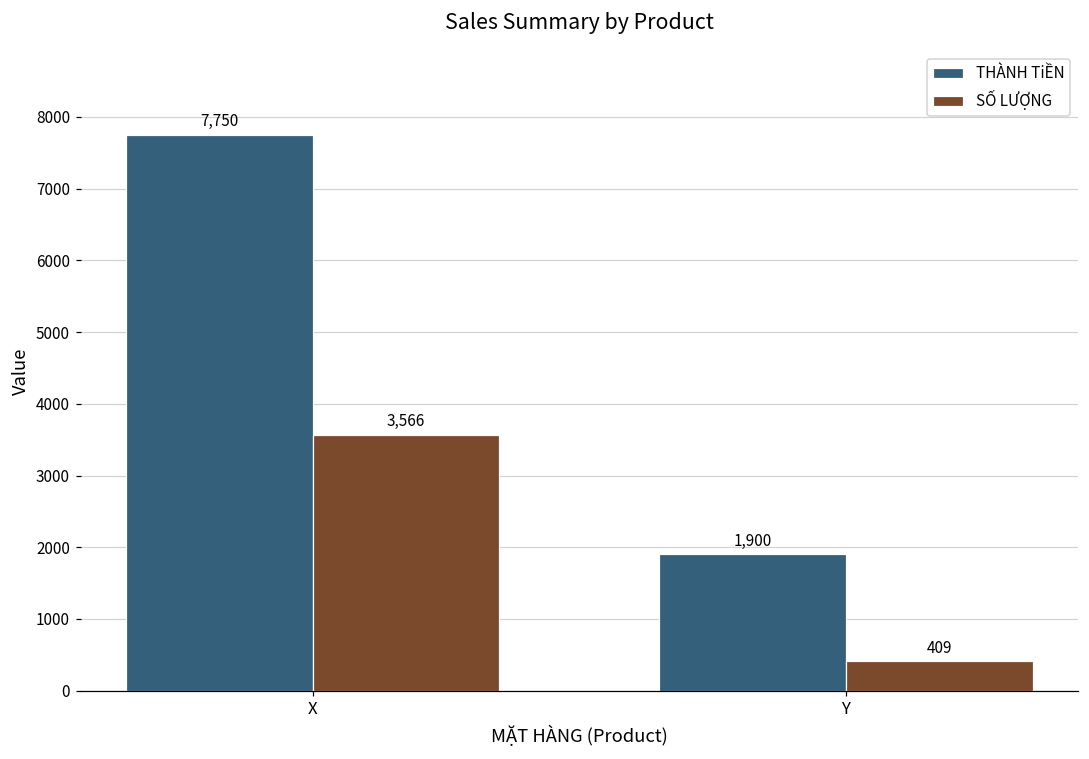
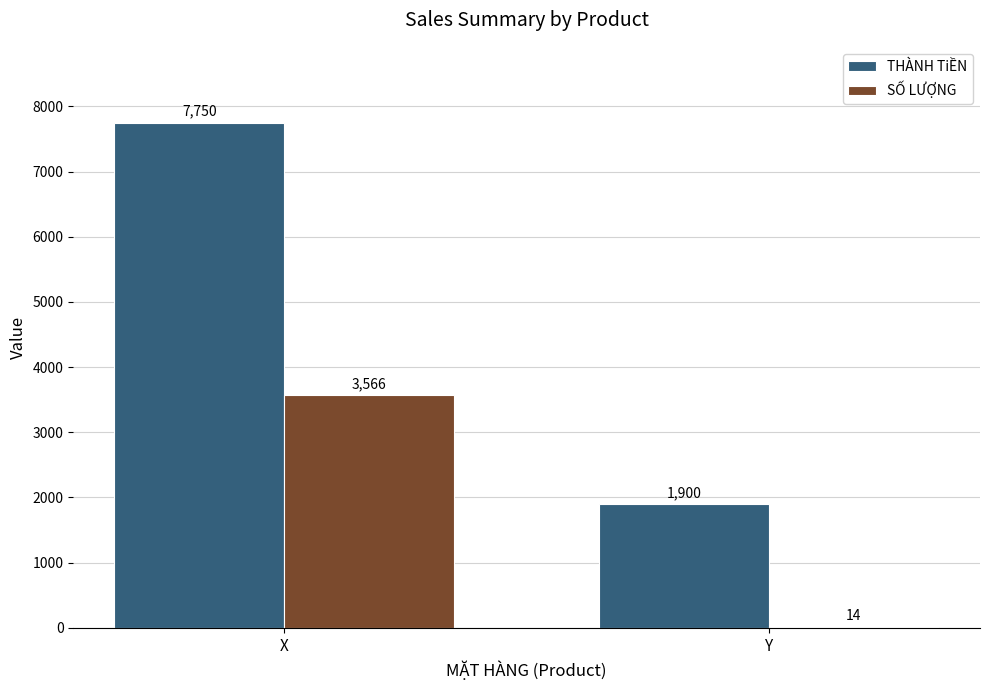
  {
    "THÀNH TiỀN": {
      "X": "7,750",
      "Y": "1,900"
    },
    "SỐ LƯỢNG": {
      "X": "3,566",
-     "Y": "409"
+     "Y": "14"
    }
  }
